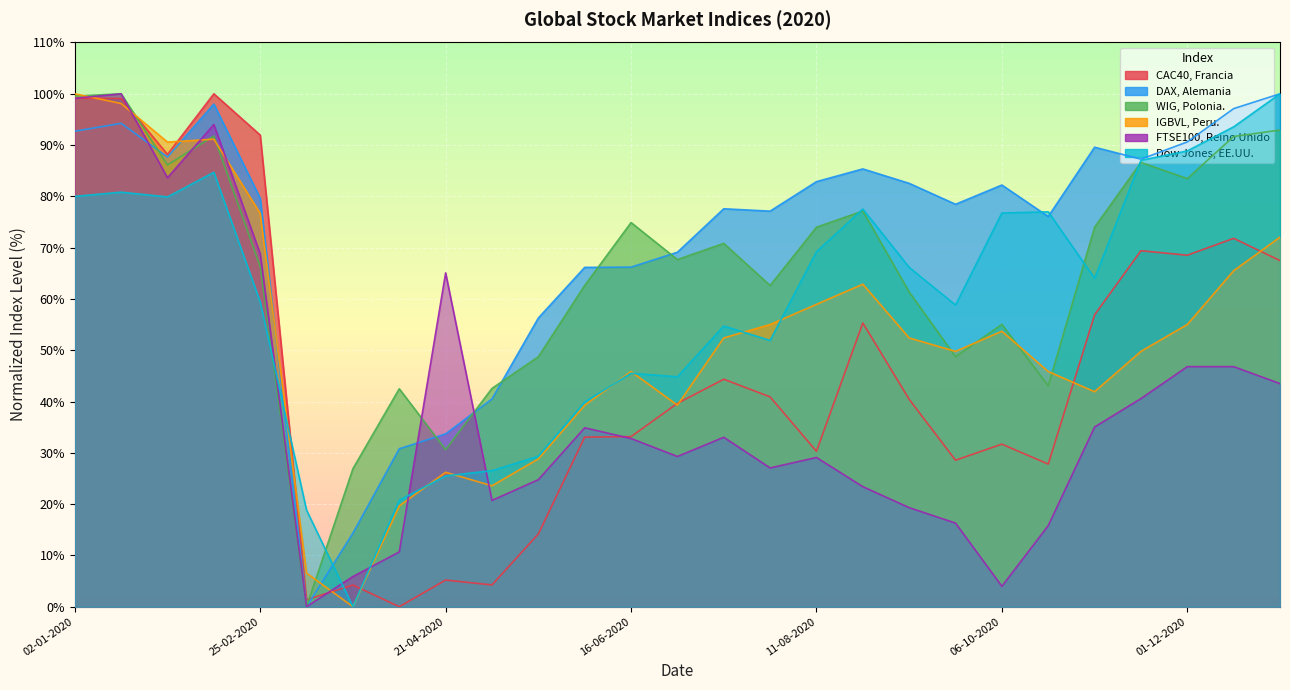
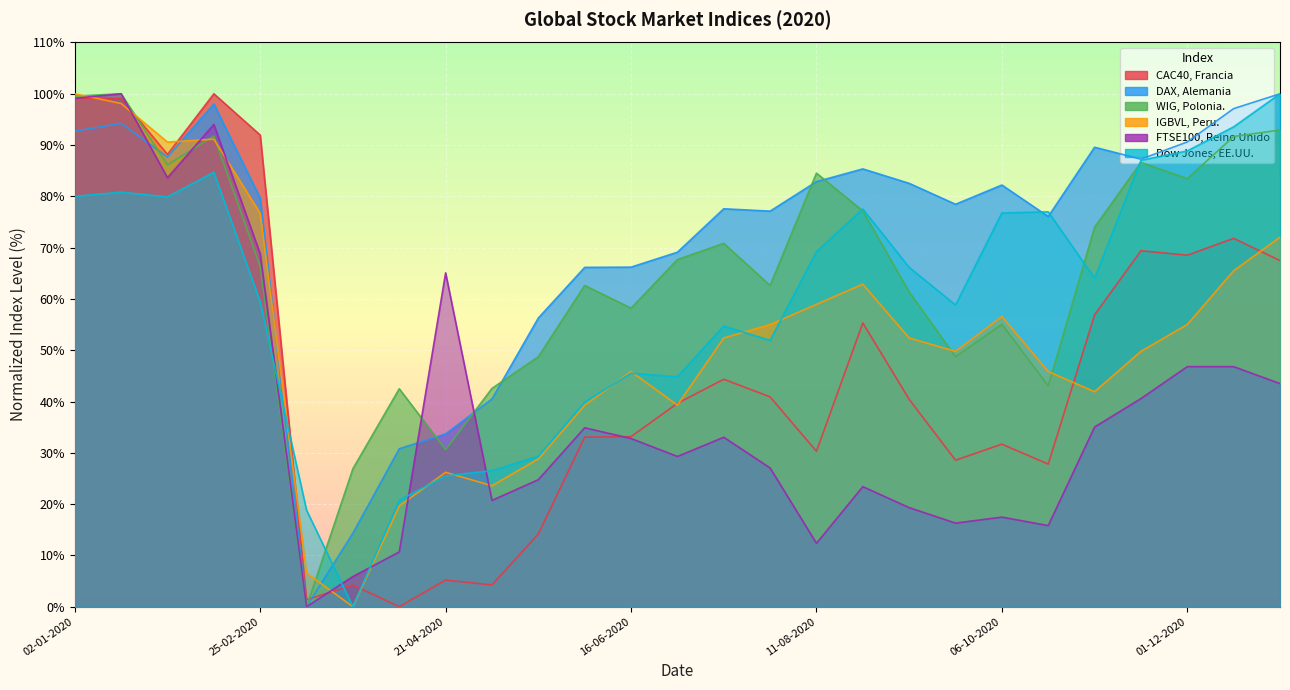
  {
    "CAC40, Francia": {
      "25-02-2020": "92%",
      "21-04-2020": "5%",
      "11-08-2020": "30%",
      "06-10-2020": "32%",
      "01-12-2020": "69%"
    },
    "WIG, Polonia.": {
      "25-02-2020": "66%",
      "21-04-2020": "31%",
-     "16-06-2020": "75%",
-     "11-08-2020": "74%",
+     "16-06-2020": "58%",
+     "11-08-2020": "85%",
      "06-10-2020": "55%",
      "01-12-2020": "83%"
    },
    "IGBVL, Peru.": {
      "25-02-2020": "77%",
      "21-04-2020": "26%",
      "11-08-2020": "59%",
-     "06-10-2020": "54%",
+     "06-10-2020": "57%",
      "01-12-2020": "55%"
    },
    "FTSE100, Reino Unido": {
      "25-02-2020": "69%",
      "21-04-2020": "65%",
-     "11-08-2020": "29%",
-     "06-10-2020": "4%",
+     "11-08-2020": "12%",
+     "06-10-2020": "17%",
      "01-12-2020": "47%"
    }
  }
